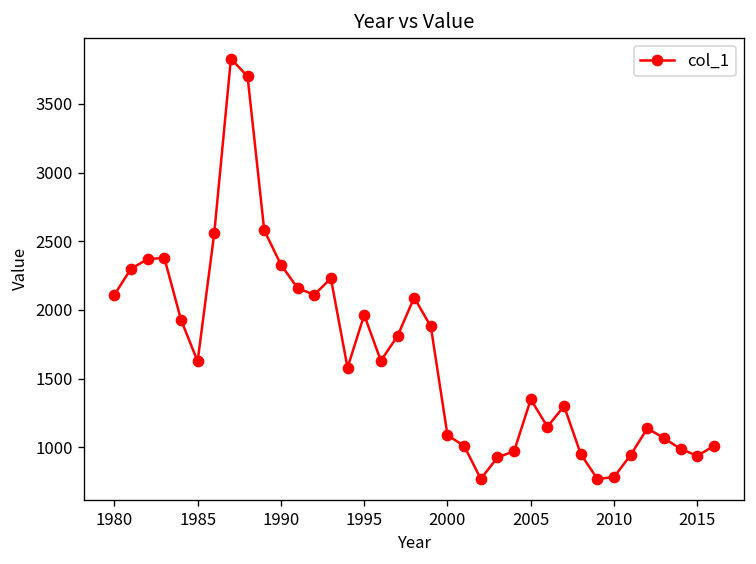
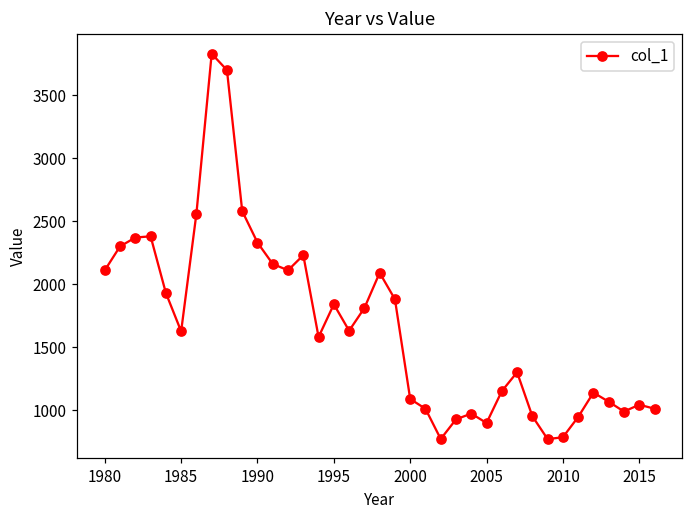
  {
    "1980": 2110,
    "1985": 1630,
    "1990": 2330,
-   "1995": 1960,
+   "1995": 1840,
    "2000": 1090,
-   "2005": 1350,
+   "2005": 900,
    "2010": 780,
-   "2015": 940
+   "2015": 1040
  }
